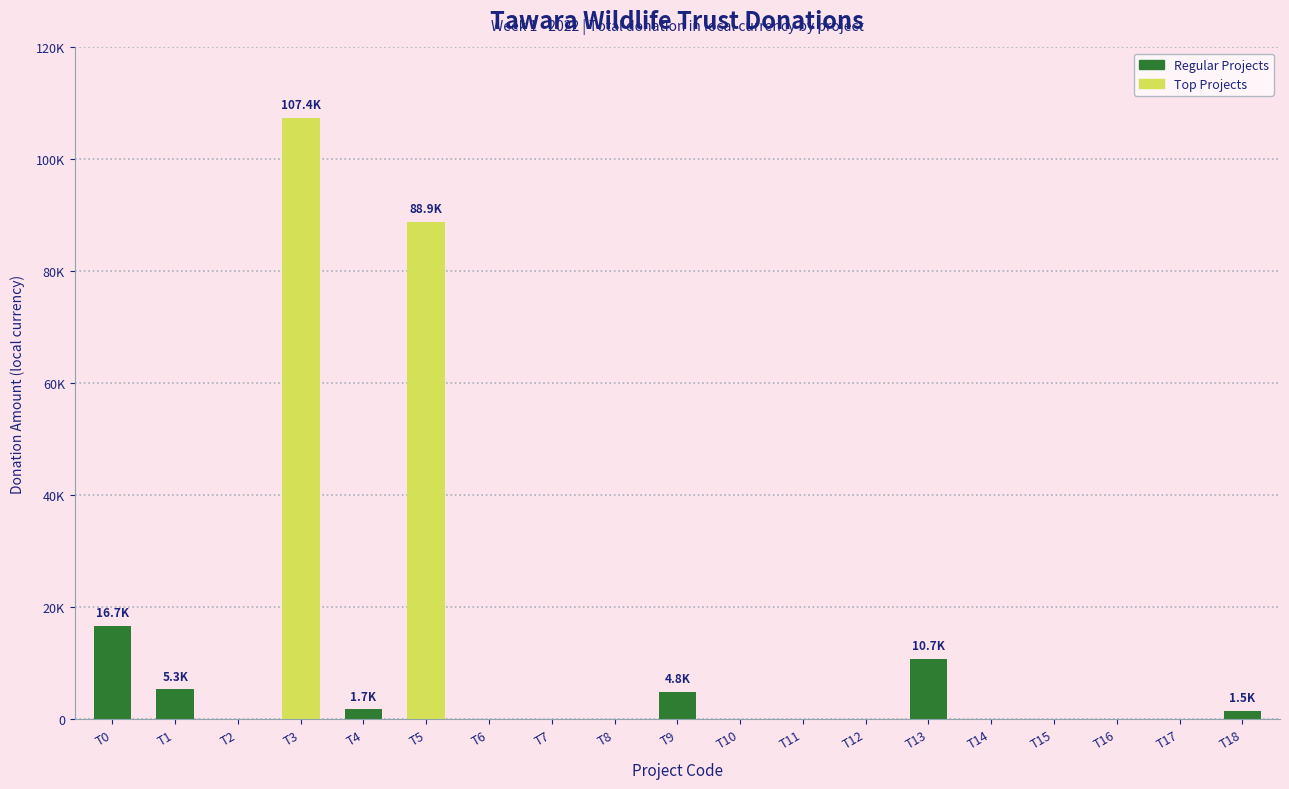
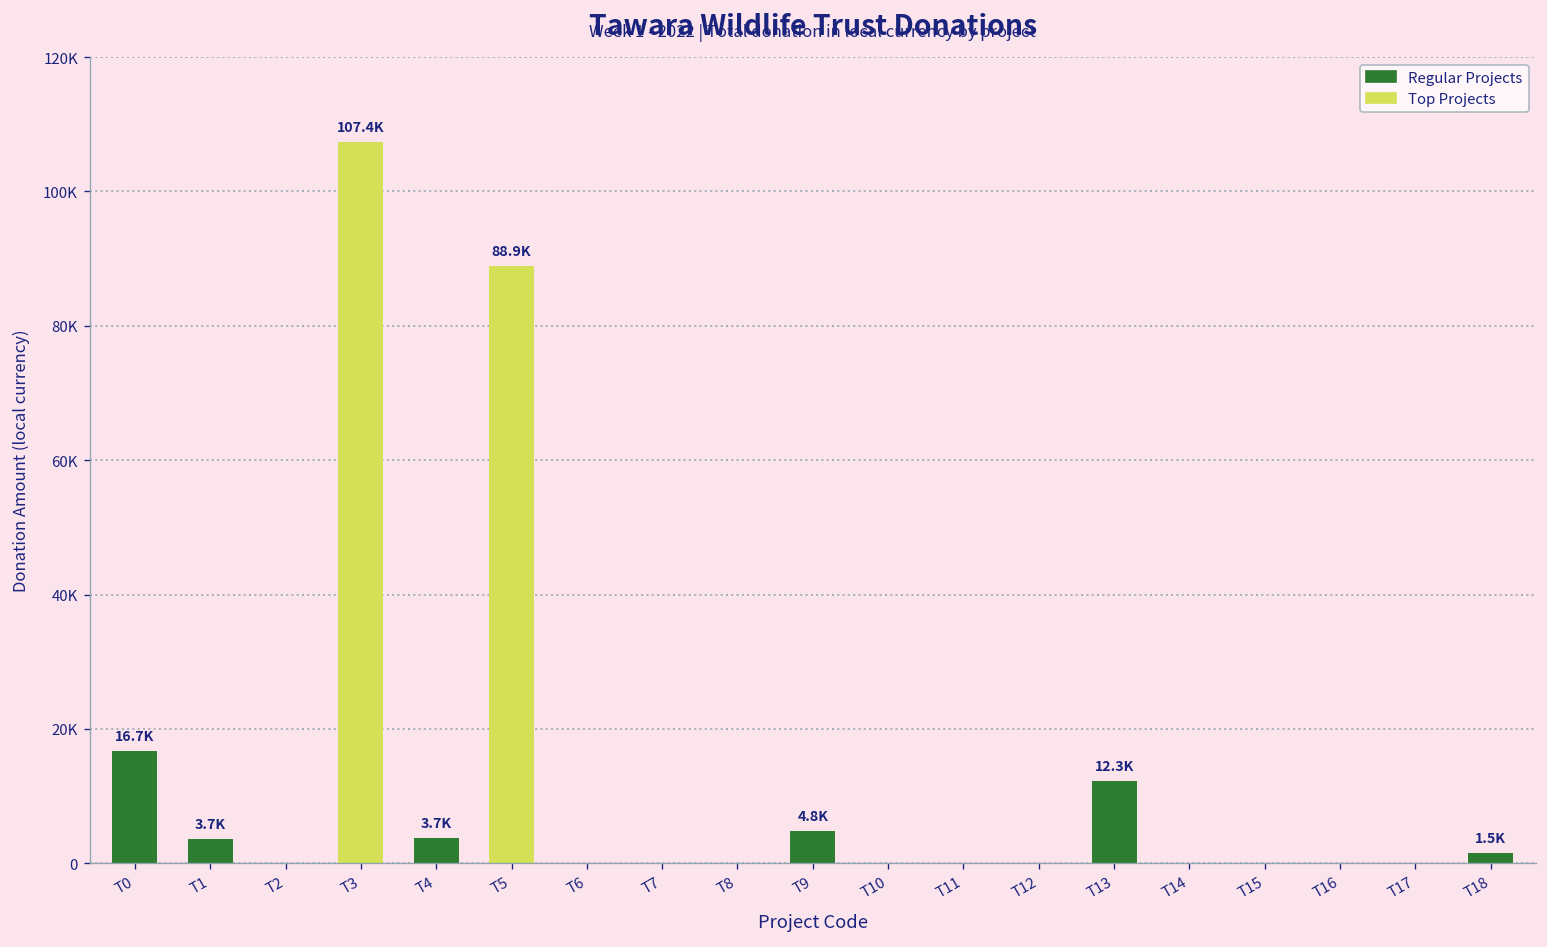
  {
    "T0": "16.7K",
-   "T1": "5.3K",
+   "T1": "3.7K",
    "T3": "107.4K",
-   "T4": "1.7K",
+   "T4": "3.7K",
    "T5": "88.9K",
    "T9": "4.8K",
-   "T13": "10.7K",
+   "T13": "12.3K",
    "T18": "1.5K"
  }
